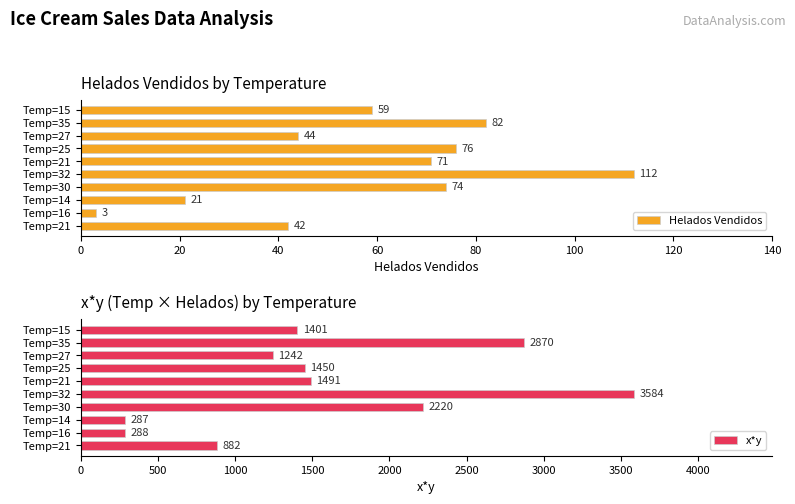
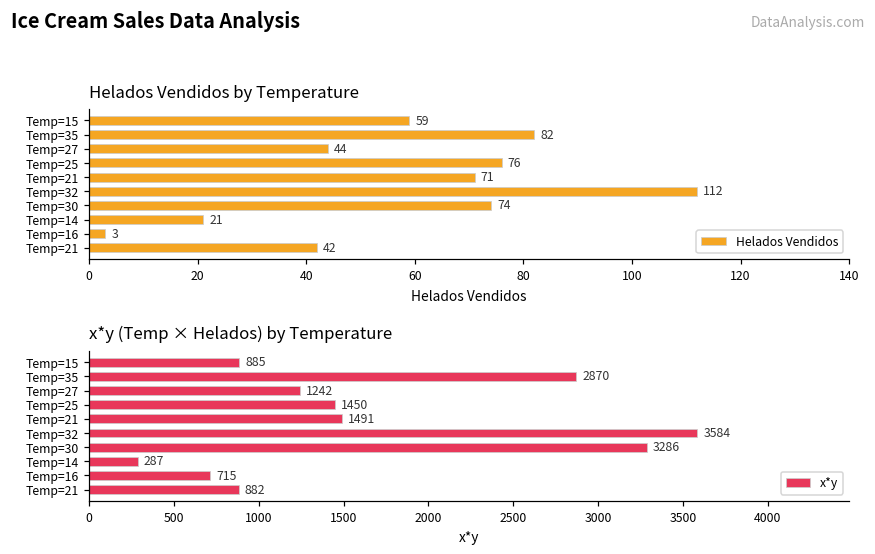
  {
    "Helados Vendidos by Temperature": {
      "Temp=15": 59,
      "Temp=35": 82,
      "Temp=27": 44,
      "Temp=25": 76,
      "Temp=32": 112,
      "Temp=30": 74,
      "Temp=14": 21,
      "Temp=16": 3
    },
    "x*y (Temp × Helados) by Temperature": {
-     "Temp=15": 1401,
+     "Temp=15": 885,
      "Temp=35": 2870,
      "Temp=27": 1242,
      "Temp=25": 1450,
      "Temp=32": 3584,
-     "Temp=30": 2220,
+     "Temp=30": 3286,
      "Temp=14": 287,
-     "Temp=16": 288
+     "Temp=16": 715
    }
  }
